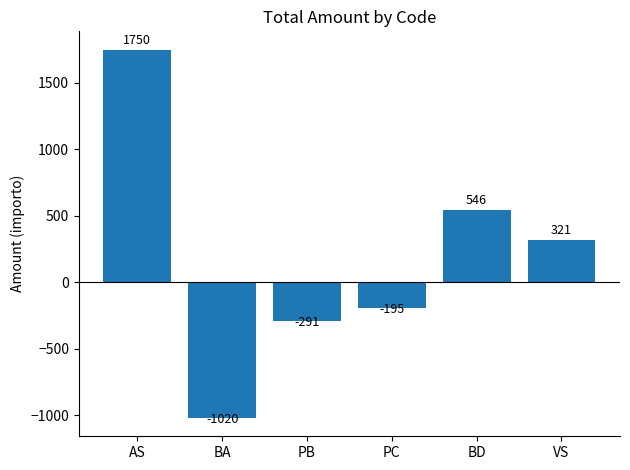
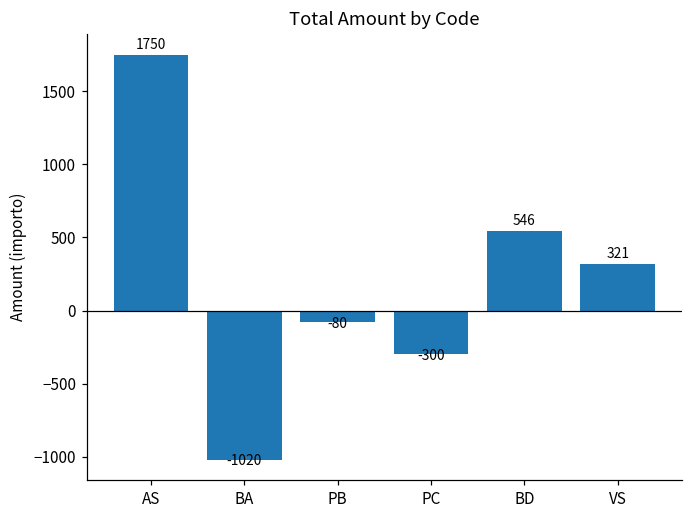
  {
    "AS": 1750,
    "BA": -1020,
-   "PB": -291,
-   "PC": -195,
+   "PB": -80,
+   "PC": -300,
    "BD": 546,
    "VS": 321
  }
